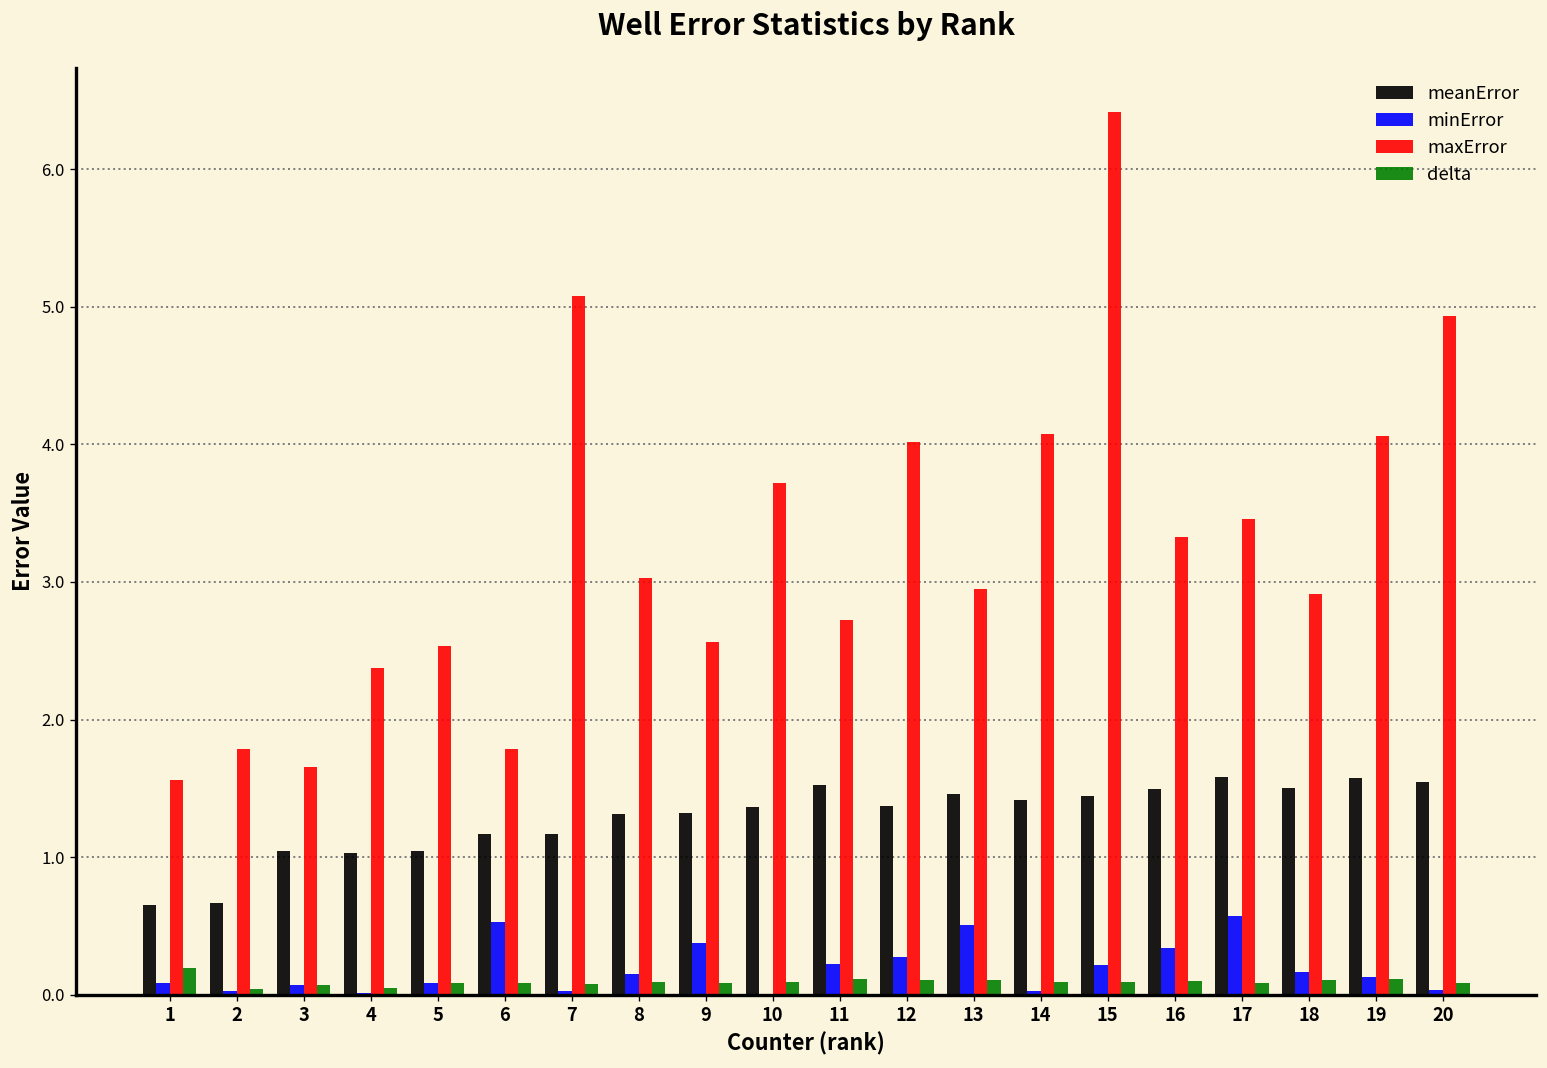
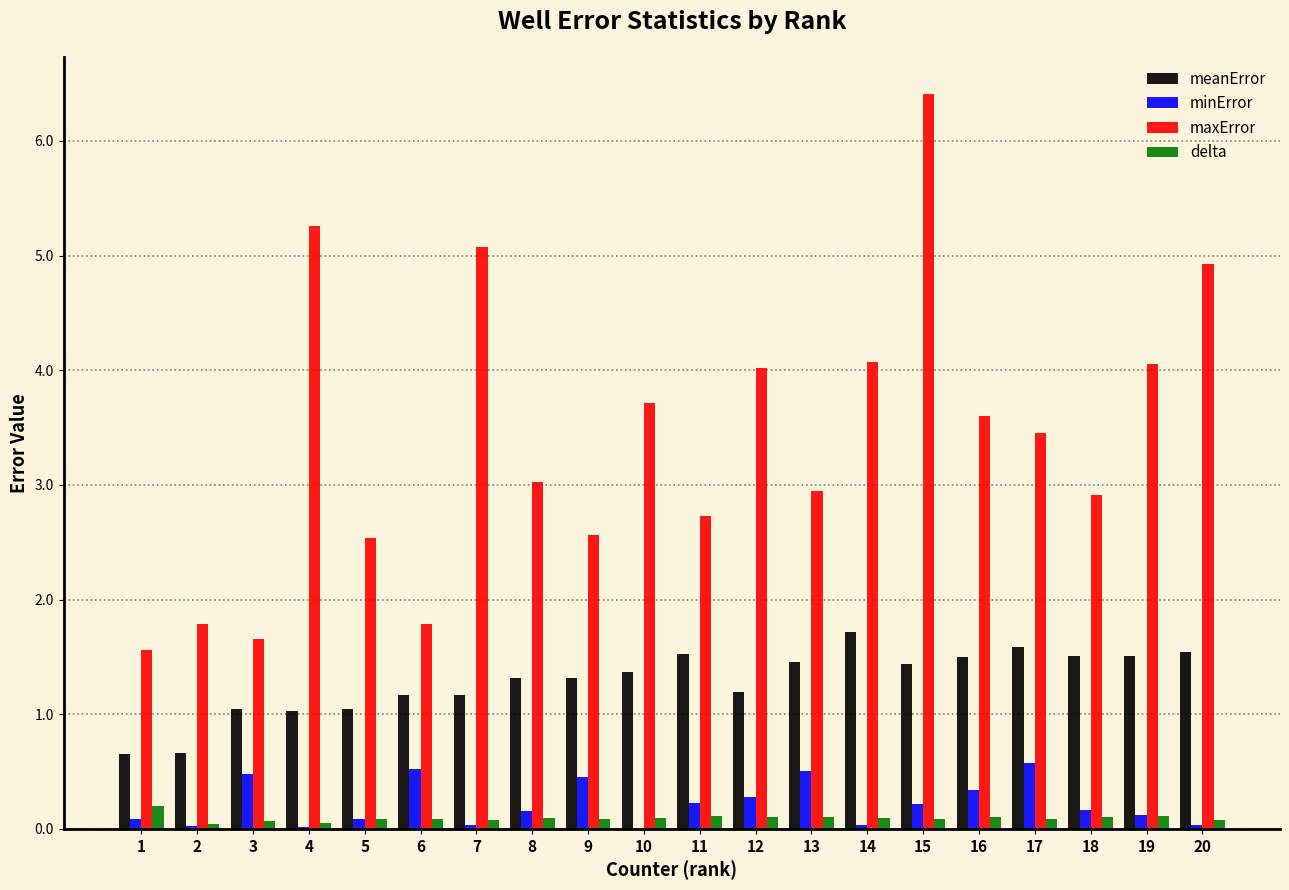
  {
    "meanError": {
      "1": 0.65,
      "2": 0.66,
      "3": 1.04,
      "4": 1.03,
      "5": 1.04,
      "6": 1.17,
      "7": 1.17,
      "8": 1.32,
      "9": 1.32,
      "10": 1.37,
      "11": 1.52,
-     "12": 1.37,
+     "12": 1.19,
      "13": 1.46,
-     "14": 1.42,
+     "14": 1.72,
      "15": 1.44,
      "16": 1.50,
      "17": 1.58,
      "18": 1.51,
-     "19": 1.58,
+     "19": 1.51,
      "20": 1.54
    },
    "minError": {
      "1": 0.08,
      "2": 0.03,
-     "3": 0.07,
+     "3": 0.48,
      "5": 0.08,
      "6": 0.53,
      "7": 0.03,
      "8": 0.15,
-     "9": 0.37,
+     "9": 0.45,
      "11": 0.22,
      "12": 0.27,
      "13": 0.50,
      "14": 0.03,
      "15": 0.21,
      "16": 0.34,
      "17": 0.58,
      "18": 0.16,
      "19": 0.13,
      "20": 0.03
    },
    "maxError": {
      "1": 1.56,
      "2": 1.79,
      "3": 1.65,
-     "4": 2.38,
+     "4": 5.26,
      "5": 2.54,
      "6": 1.79,
      "7": 5.08,
      "8": 3.03,
      "9": 2.56,
      "10": 3.72,
      "11": 2.73,
      "12": 4.02,
      "13": 2.95,
      "14": 4.08,
      "15": 6.41,
-     "16": 3.32,
+     "16": 3.60,
      "17": 3.46,
      "18": 2.91,
      "19": 4.06,
      "20": 4.93
    },
    "delta": {
      "1": 0.20,
      "2": 0.04,
      "3": 0.07,
      "4": 0.05,
      "5": 0.09,
      "6": 0.08,
      "7": 0.08,
      "8": 0.09,
      "9": 0.09,
      "10": 0.09,
      "11": 0.11,
      "12": 0.11,
      "13": 0.11,
      "14": 0.09,
      "15": 0.09,
      "16": 0.10,
      "17": 0.09,
      "18": 0.11,
      "19": 0.12,
      "20": 0.08
    }
  }
